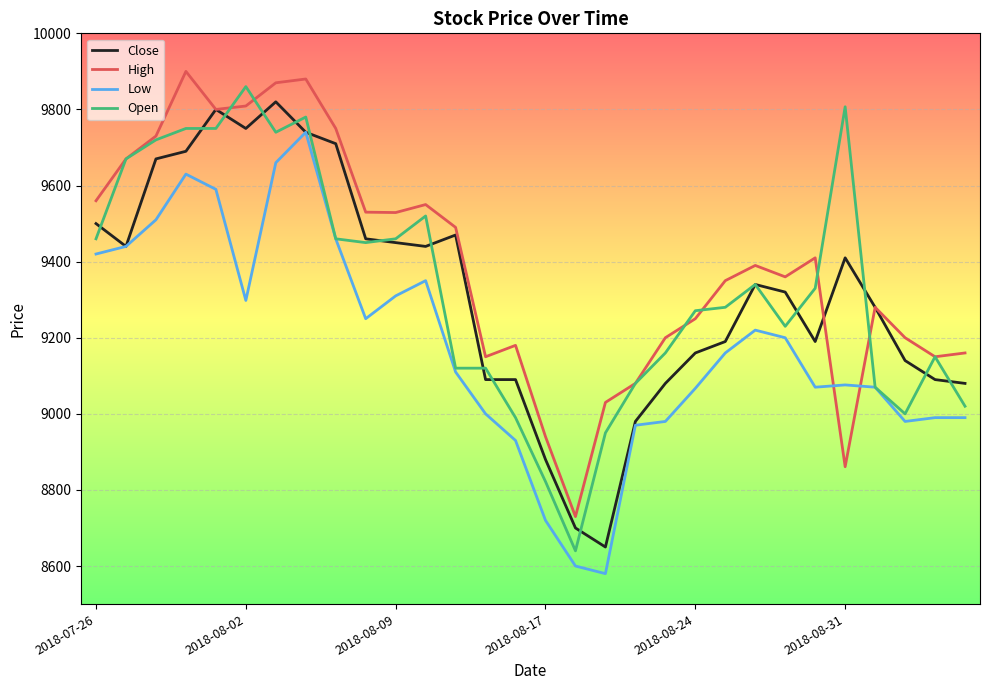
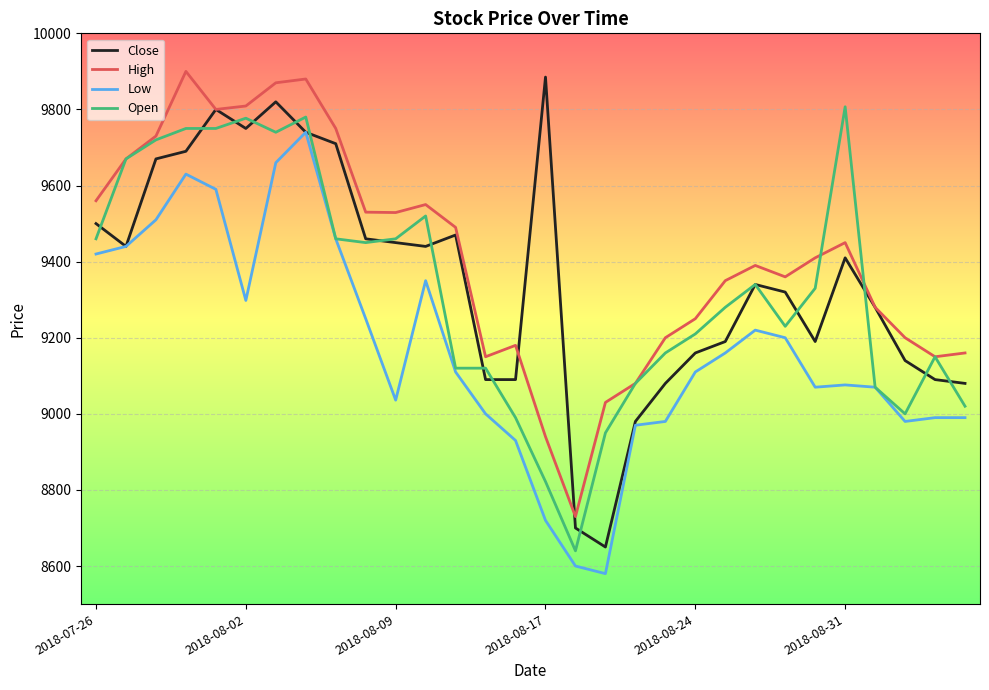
  {
    "Close": {
      "2018-07-26": 9500,
      "2018-08-02": 9750,
      "2018-08-09": 9450,
-     "2018-08-17": 8880,
+     "2018-08-17": 9890,
      "2018-08-24": 9160,
      "2018-08-31": 9410
    },
    "High": {
      "2018-07-26": 9560,
      "2018-08-02": 9810,
      "2018-08-09": 9530,
      "2018-08-17": 8940,
      "2018-08-24": 9250,
-     "2018-08-31": 8860
+     "2018-08-31": 9450
    },
    "Low": {
      "2018-07-26": 9420,
      "2018-08-02": 9300,
-     "2018-08-09": 9310,
+     "2018-08-09": 9040,
      "2018-08-17": 8720,
-     "2018-08-24": 9070,
+     "2018-08-24": 9110,
      "2018-08-31": 9080
    },
    "Open": {
      "2018-07-26": 9460,
-     "2018-08-02": 9860,
+     "2018-08-02": 9780,
      "2018-08-09": 9460,
      "2018-08-17": 8820,
-     "2018-08-24": 9270,
+     "2018-08-24": 9210,
      "2018-08-31": 9810
    }
  }
